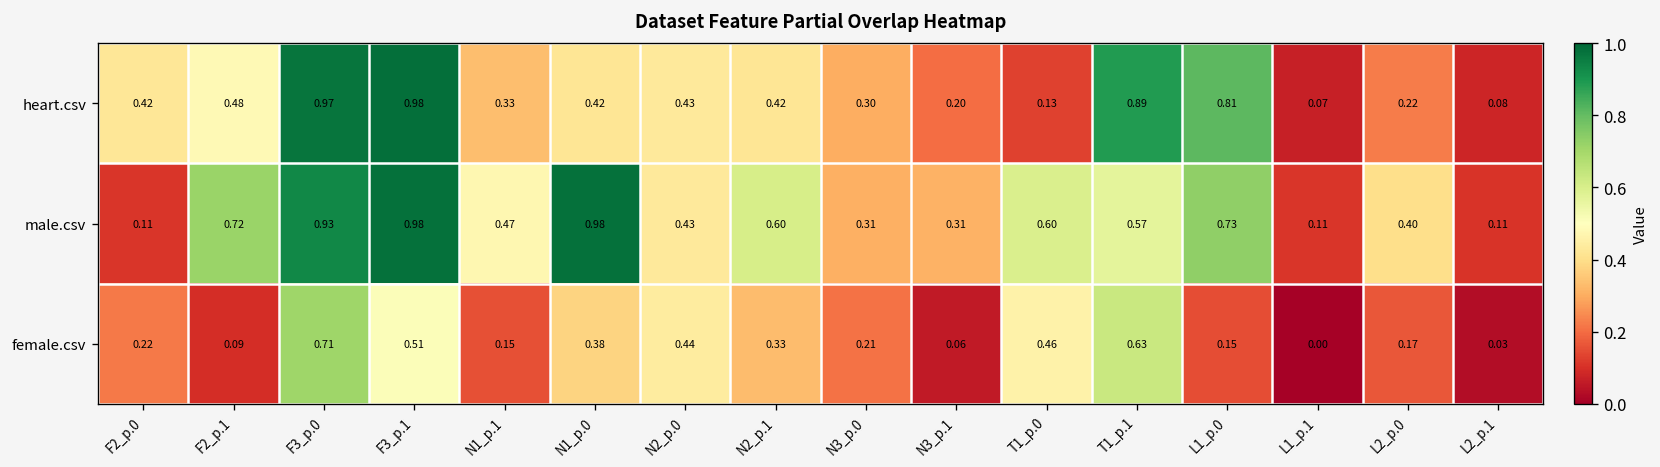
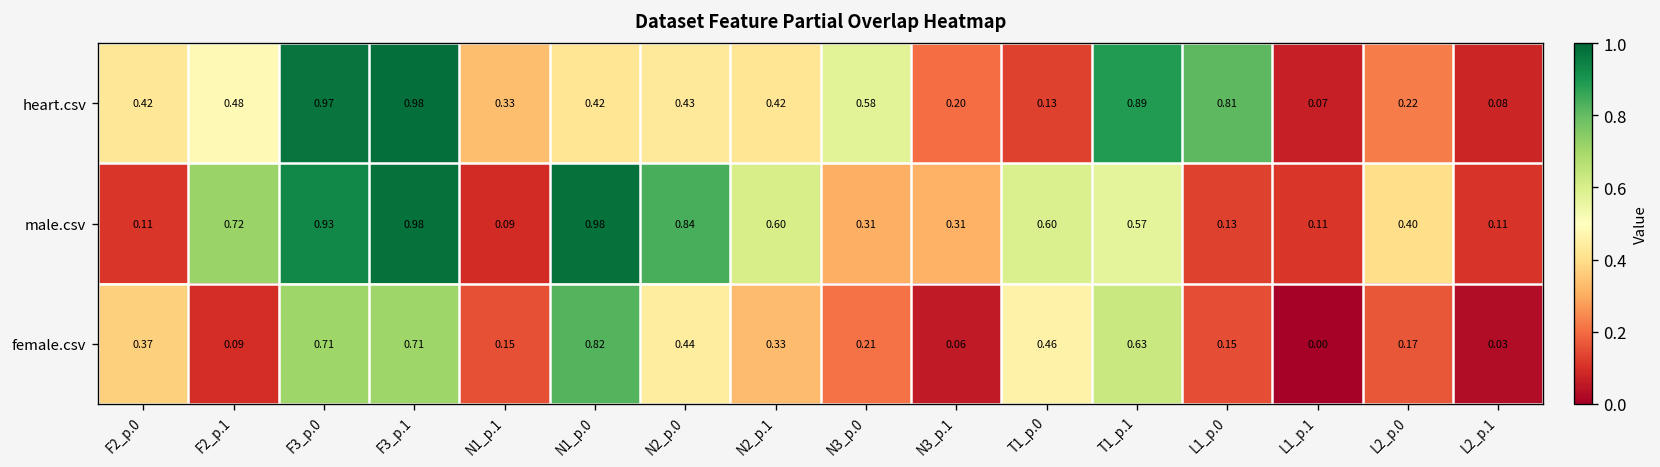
  {
    "heart.csv": {
      "F2_p.0": 0.42,
      "F2_p.1": 0.48,
      "F3_p.0": 0.97,
      "F3_p.1": 0.98,
      "N1_p.1": 0.33,
      "N1_p.0": 0.42,
      "N2_p.0": 0.43,
      "N2_p.1": 0.42,
-     "N3_p.0": 0.30,
+     "N3_p.0": 0.58,
      "N3_p.1": 0.20,
      "T1_p.0": 0.13,
      "T1_p.1": 0.89,
      "L1_p.0": 0.81,
      "L1_p.1": 0.07,
      "L2_p.0": 0.22,
      "L2_p.1": 0.08
    },
    "male.csv": {
      "F2_p.0": 0.11,
      "F2_p.1": 0.72,
      "F3_p.0": 0.93,
      "F3_p.1": 0.98,
-     "N1_p.1": 0.47,
+     "N1_p.1": 0.09,
      "N1_p.0": 0.98,
-     "N2_p.0": 0.43,
+     "N2_p.0": 0.84,
      "N2_p.1": 0.60,
      "N3_p.0": 0.31,
      "N3_p.1": 0.31,
      "T1_p.0": 0.60,
      "T1_p.1": 0.57,
-     "L1_p.0": 0.73,
+     "L1_p.0": 0.13,
      "L1_p.1": 0.11,
      "L2_p.0": 0.40,
      "L2_p.1": 0.11
    },
    "female.csv": {
-     "F2_p.0": 0.22,
+     "F2_p.0": 0.37,
      "F2_p.1": 0.09,
      "F3_p.0": 0.71,
-     "F3_p.1": 0.51,
+     "F3_p.1": 0.71,
      "N1_p.1": 0.15,
-     "N1_p.0": 0.38,
+     "N1_p.0": 0.82,
      "N2_p.0": 0.44,
      "N2_p.1": 0.33,
      "N3_p.0": 0.21,
      "N3_p.1": 0.06,
      "T1_p.0": 0.46,
      "T1_p.1": 0.63,
      "L1_p.0": 0.15,
      "L1_p.1": 0.00,
      "L2_p.0": 0.17,
      "L2_p.1": 0.03
    }
  }
